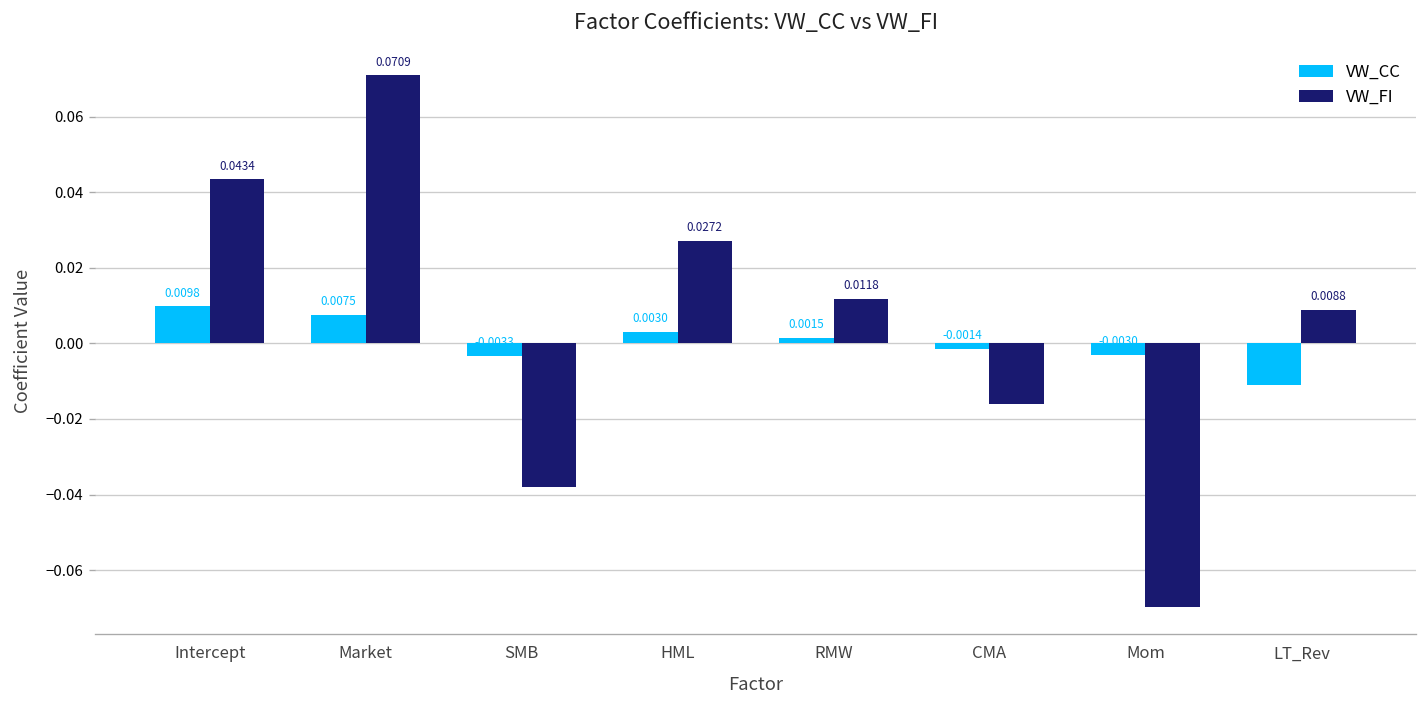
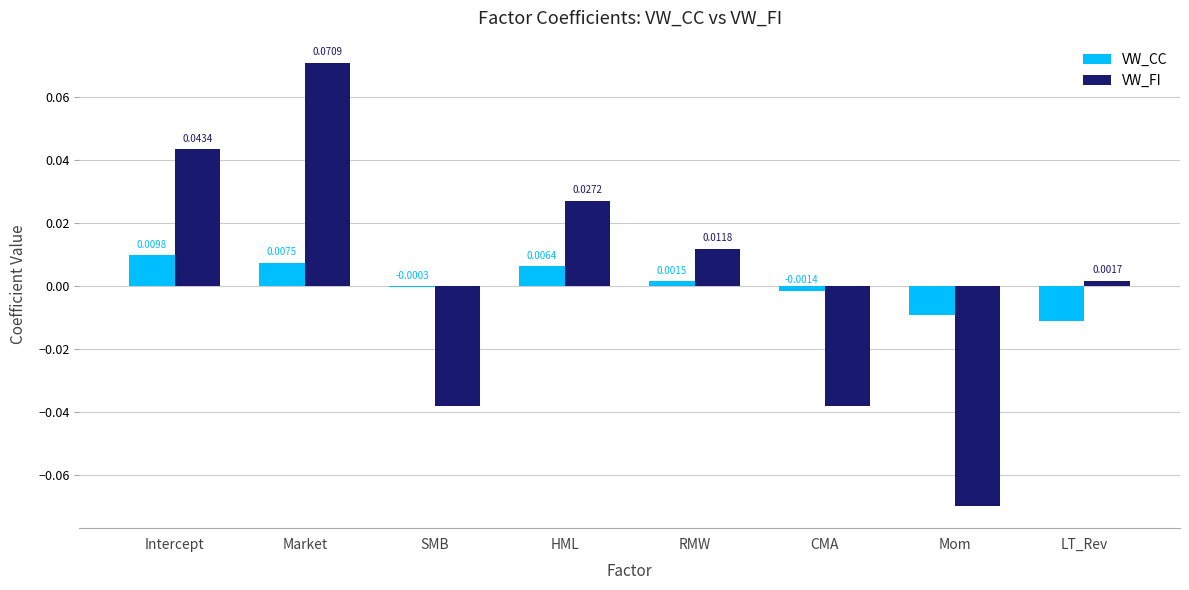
  {
    "VW_CC": {
      "Intercept": 0.0098,
      "Market": 0.0075,
-     "SMB": -0.003,
-     "HML": 0.0030,
+     "SMB": 0.000,
+     "HML": 0.0064,
      "RMW": 0.0015,
      "CMA": -0.0014,
-     "Mom": -0.003
+     "Mom": -0.009
    },
    "VW_FI": {
      "Intercept": 0.0434,
      "Market": 0.0709,
      "HML": 0.0272,
      "RMW": 0.0118,
-     "CMA": -0.016,
-     "LT_Rev": 0.0088
+     "CMA": -0.038,
+     "LT_Rev": 0.0017
    }
  }
